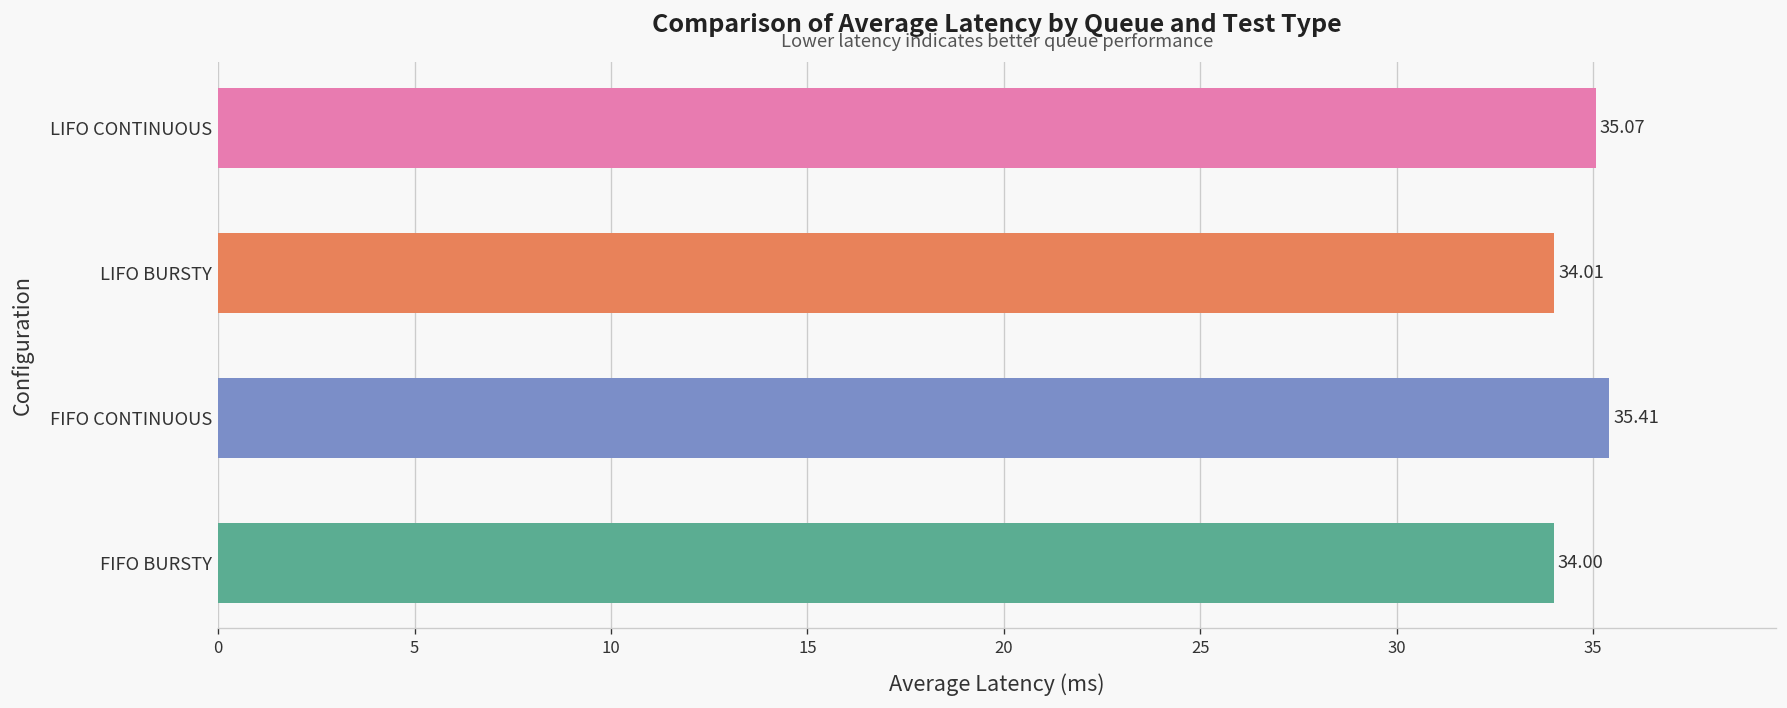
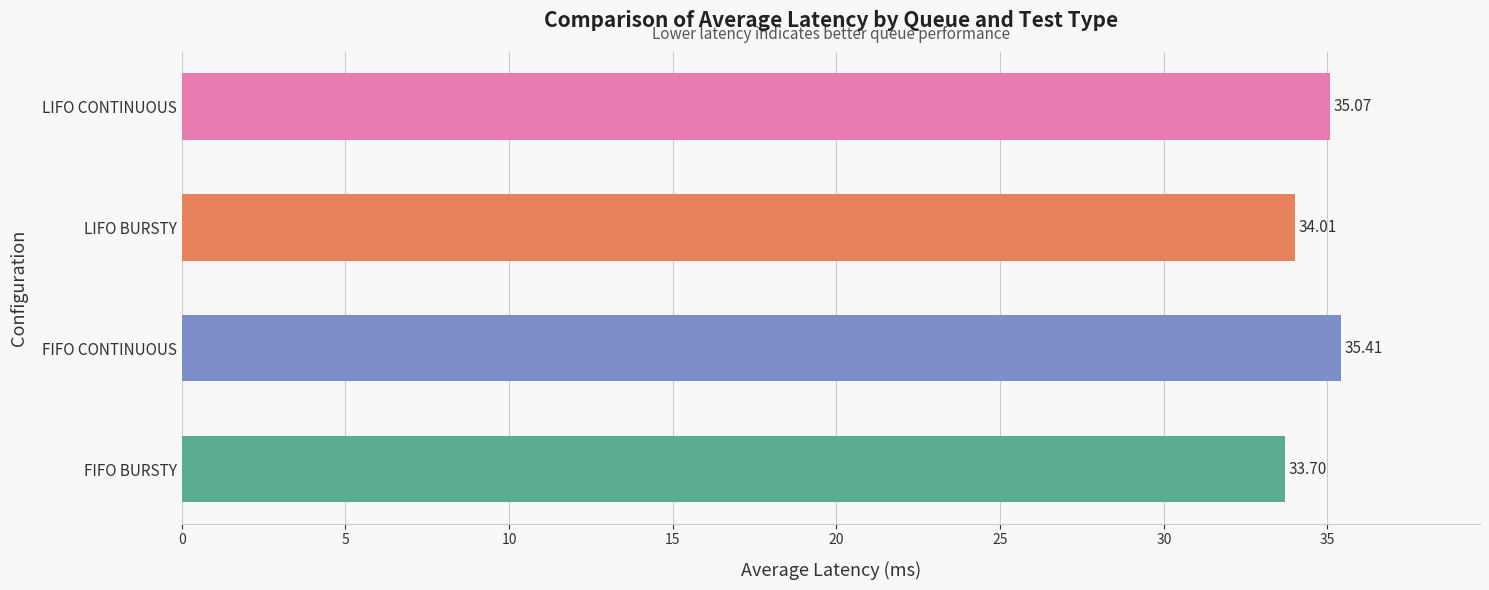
  {
    "LIFO CONTINUOUS": 35.07,
    "LIFO BURSTY": 34.01,
    "FIFO CONTINUOUS": 35.41,
-   "FIFO BURSTY": 34.00
+   "FIFO BURSTY": 33.70
  }
